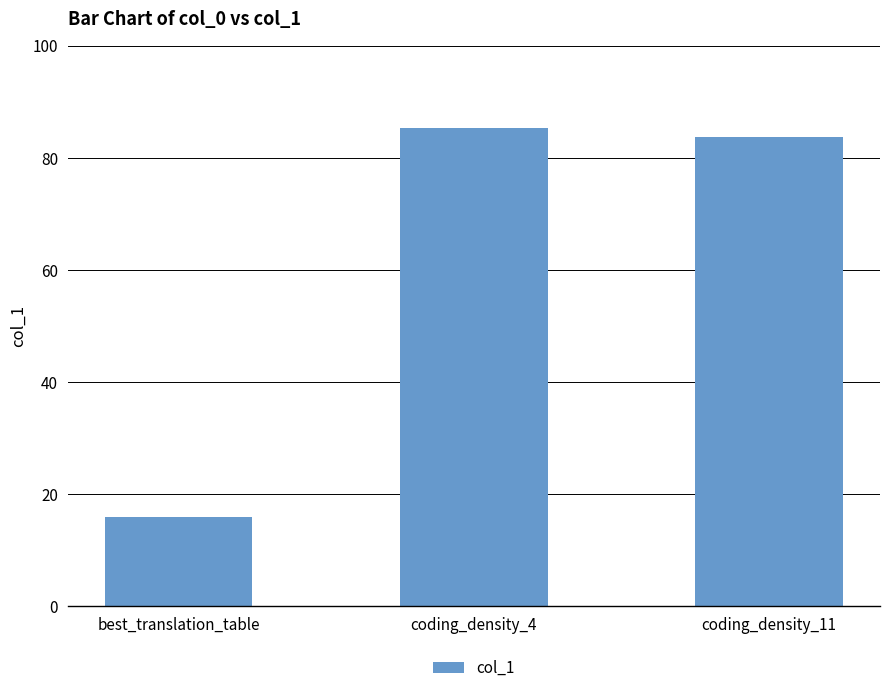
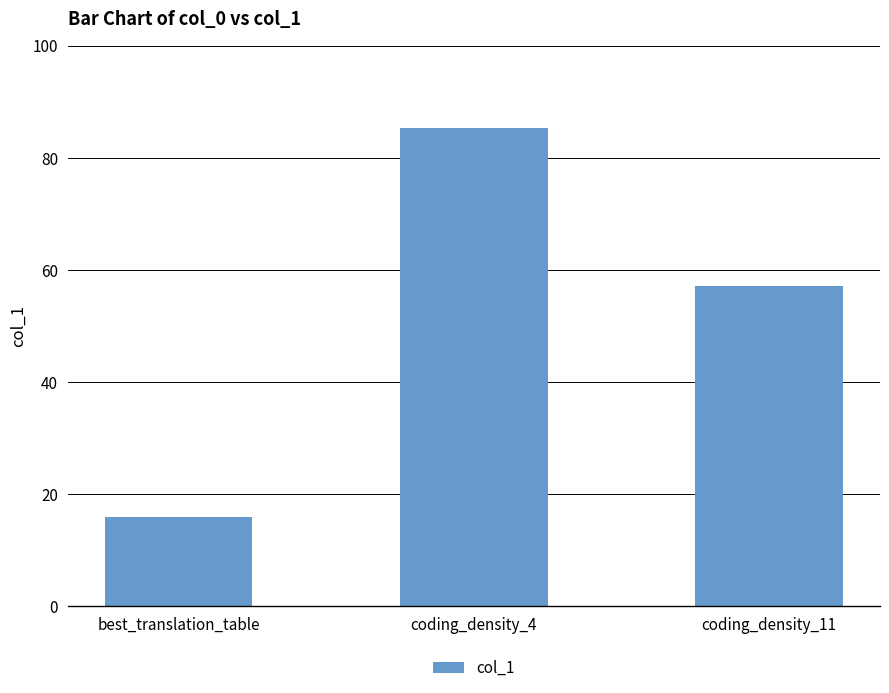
  {
    "best_translation_table": 16,
    "coding_density_4": 85,
-   "coding_density_11": 84
+   "coding_density_11": 57
  }
